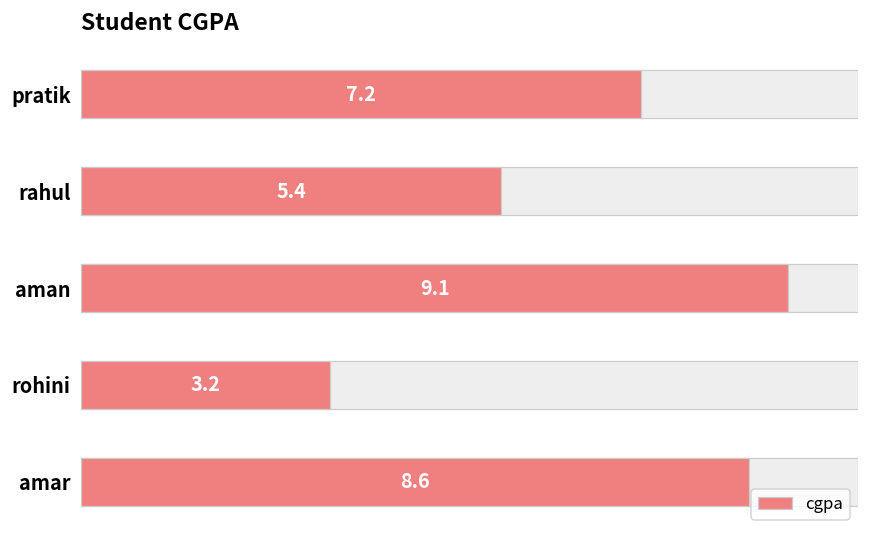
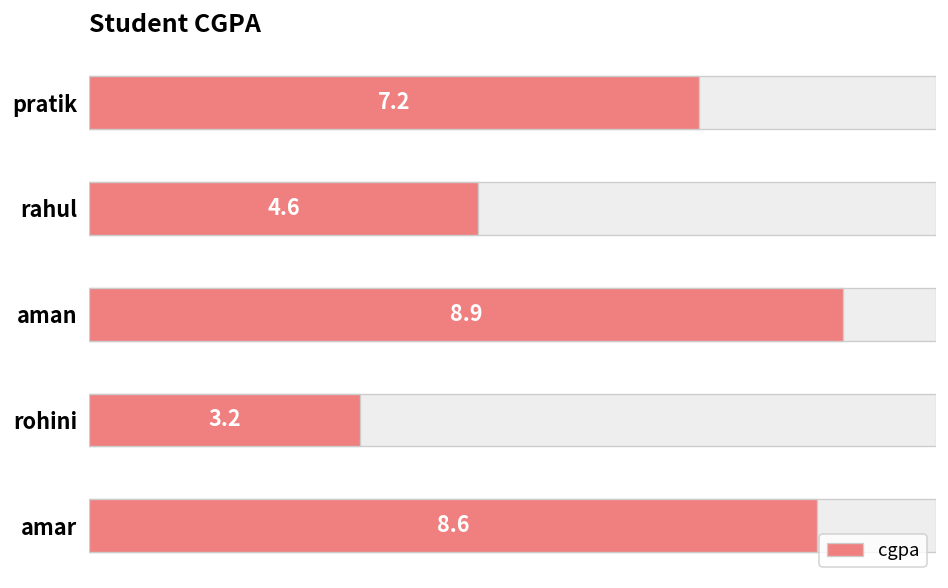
  {
    "cgpa": {
-     "rahul": 5.4,
-     "aman": 9.1
+     "rahul": 4.6,
+     "aman": 8.9
    }
  }
